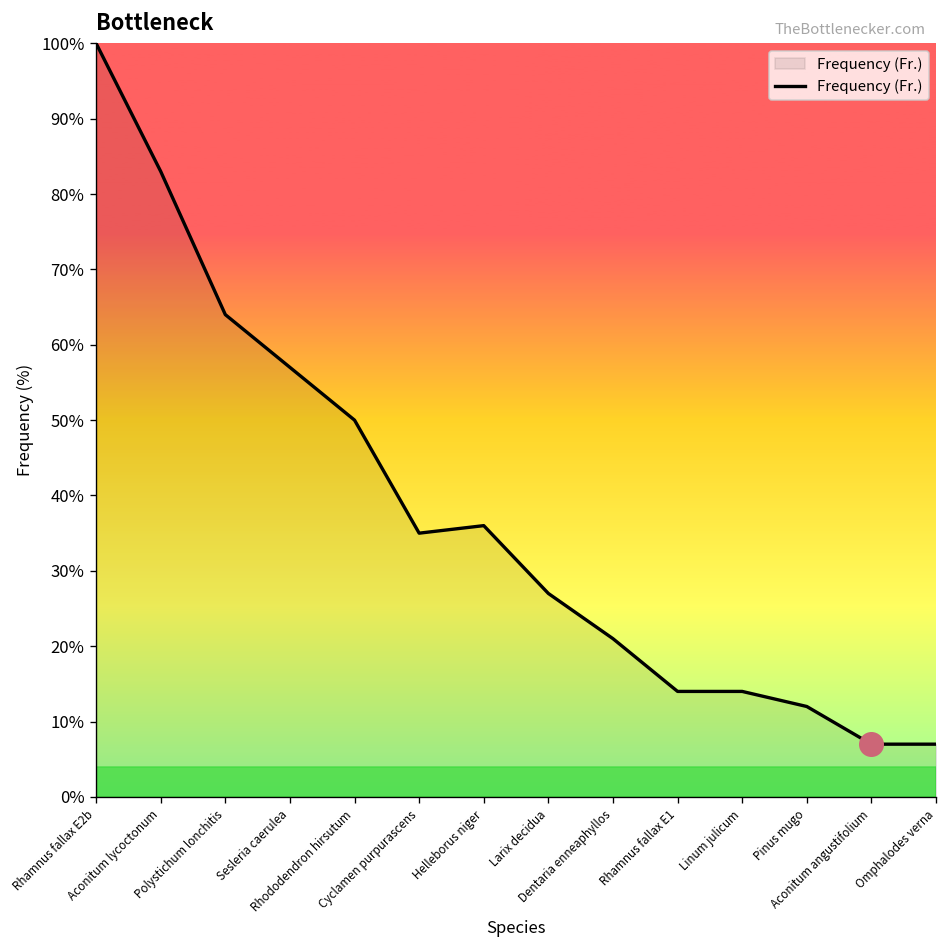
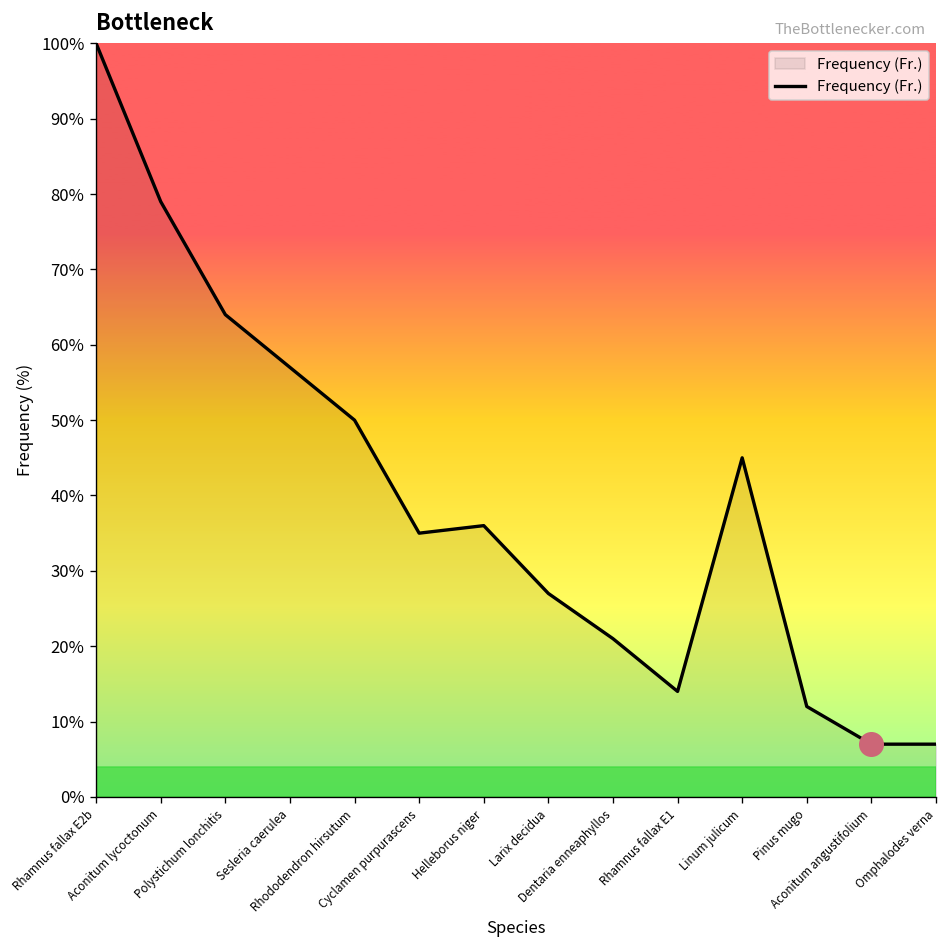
  {
    "Frequency (Fr.)": {
      "Rhamnus fallax E2b": "100%",
-     "Aconitum lycoctonum": "83%",
+     "Aconitum lycoctonum": "79%",
      "Polystichum lonchitis": "64%",
      "Sesleria caerulea": "57%",
      "Rhododendron hirsutum": "50%",
      "Cyclamen purpurascens": "35%",
      "Helleborus niger": "36%",
      "Larix decidua": "27%",
      "Dentaria enneaphyllos": "21%",
      "Rhamnus fallax E1": "14%",
-     "Linum julicum": "14%",
+     "Linum julicum": "45%",
      "Pinus mugo": "12%",
      "Omphalodes verna": "7%"
    }
  }
